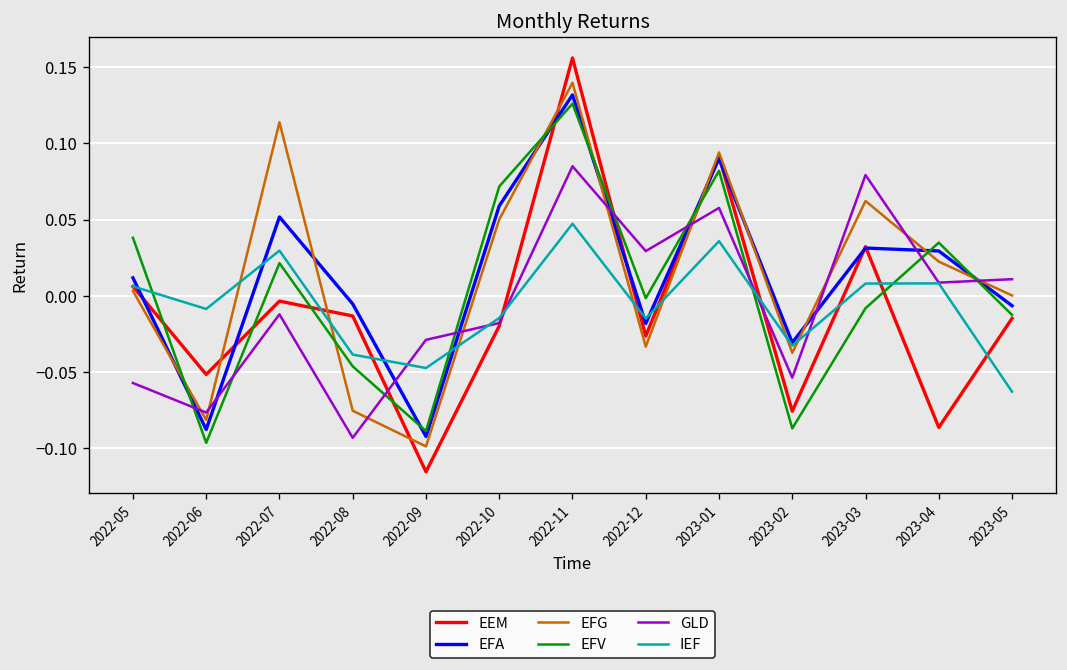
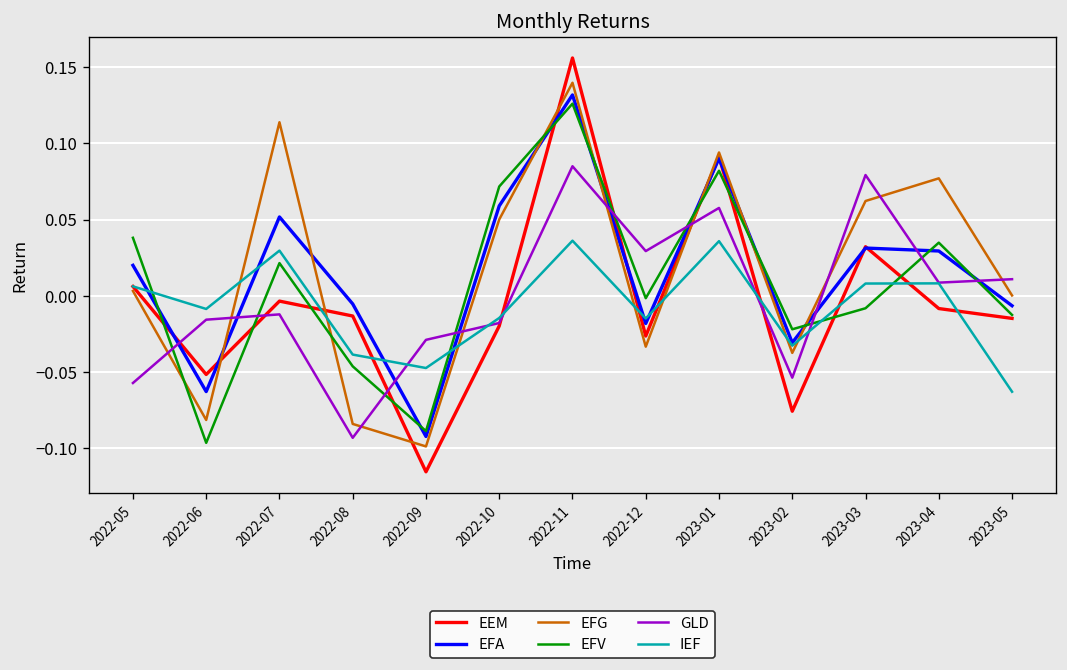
  {
    "EEM": {
      "2022-06": -0.052,
      "2022-07": -0.003,
      "2022-08": -0.013,
      "2022-09": -0.115,
      "2022-11": 0.156,
      "2022-12": -0.026,
      "2023-02": -0.076,
-     "2023-04": -0.086,
+     "2023-04": -0.008,
      "2023-05": -0.015
    },
    "EFA": {
-     "2022-05": 0.012,
-     "2022-06": -0.088,
+     "2022-05": 0.020,
+     "2022-06": -0.063,
      "2022-07": 0.052,
      "2022-08": -0.005,
      "2022-09": -0.092,
      "2022-10": 0.059,
      "2022-11": 0.132,
      "2022-12": -0.018,
      "2023-04": 0.029,
      "2023-05": -0.007
    },
    "EFG": {
      "2022-05": 0.003,
      "2022-06": -0.081,
      "2022-07": 0.114,
-     "2022-08": -0.075,
+     "2022-08": -0.084,
      "2022-09": -0.099,
      "2022-10": 0.050,
      "2022-11": 0.140,
      "2022-12": -0.033,
      "2023-01": 0.094,
      "2023-02": -0.037,
      "2023-03": 0.062,
-     "2023-04": 0.022,
+     "2023-04": 0.077,
      "2023-05": 0.000
    },
    "EFV": {
      "2022-05": 0.038,
      "2022-06": -0.096,
      "2022-07": 0.021,
      "2022-08": -0.046,
      "2022-09": -0.089,
      "2022-10": 0.072,
      "2022-11": 0.126,
      "2022-12": -0.002,
      "2023-01": 0.082,
-     "2023-02": -0.087,
+     "2023-02": -0.022,
      "2023-03": -0.008,
      "2023-04": 0.035,
      "2023-05": -0.013
    },
    "GLD": {
      "2022-05": -0.057,
-     "2022-06": -0.077,
+     "2022-06": -0.016,
      "2022-07": -0.012,
      "2022-08": -0.093,
      "2022-09": -0.029,
      "2022-11": 0.085,
      "2022-12": 0.029,
      "2023-01": 0.058,
      "2023-02": -0.054,
      "2023-03": 0.079,
      "2023-05": 0.011
    },
    "IEF": {
      "2022-06": -0.009,
      "2022-07": 0.030,
      "2022-08": -0.039,
      "2022-09": -0.047,
      "2022-10": -0.015,
-     "2022-11": 0.047,
+     "2022-11": 0.036,
      "2022-12": -0.015,
      "2023-01": 0.036,
      "2023-03": 0.008,
      "2023-05": -0.063
    }
  }
